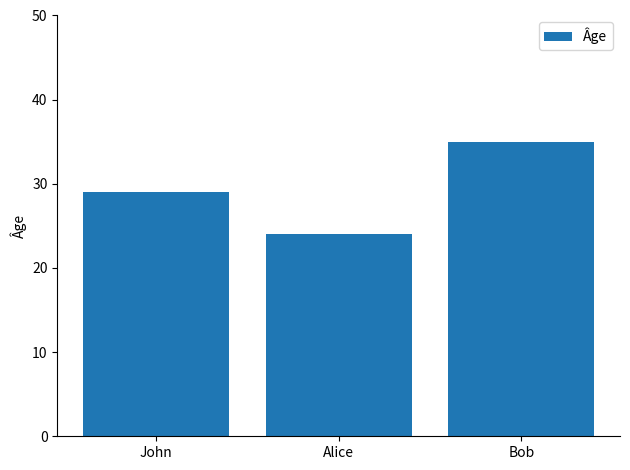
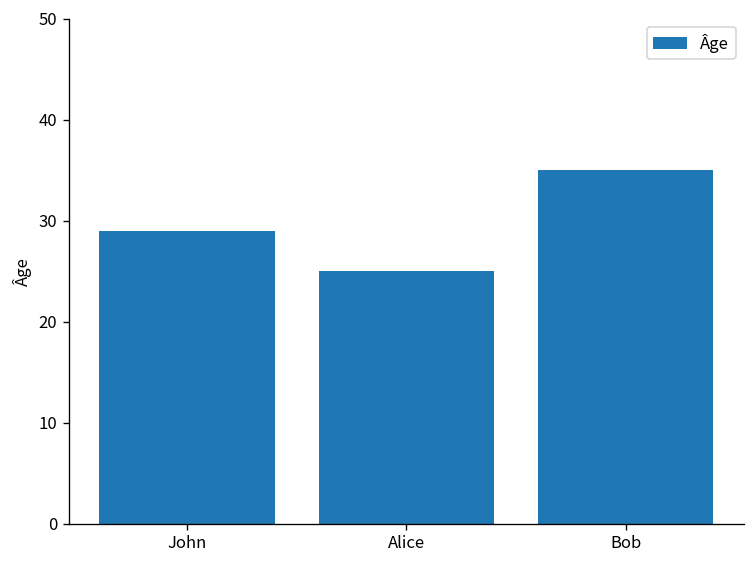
  {
    "John": 29,
-   "Alice": 24,
+   "Alice": 25,
    "Bob": 35
  }
